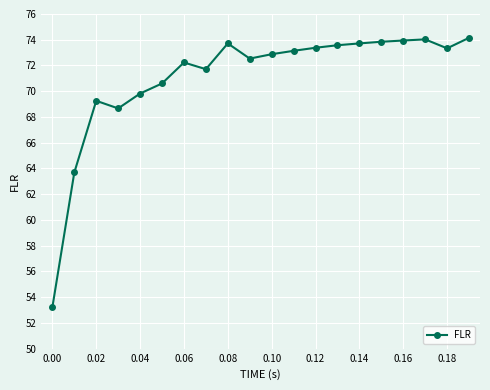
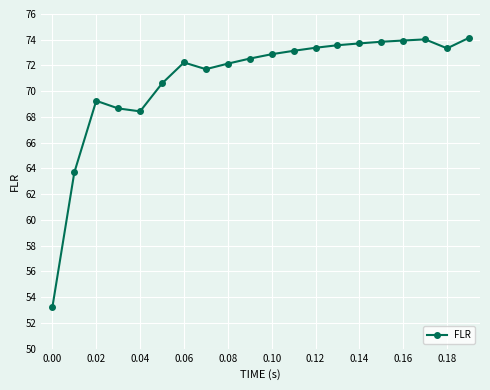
  {
    "0.00": 53.2,
    "0.02": 69.3,
-   "0.04": 69.8,
+   "0.04": 68.4,
    "0.06": 72.2,
-   "0.08": 73.7,
+   "0.08": 72.1,
    "0.10": 72.9,
    "0.12": 73.4,
    "0.14": 73.7,
    "0.16": 73.9,
    "0.18": 73.3
  }
